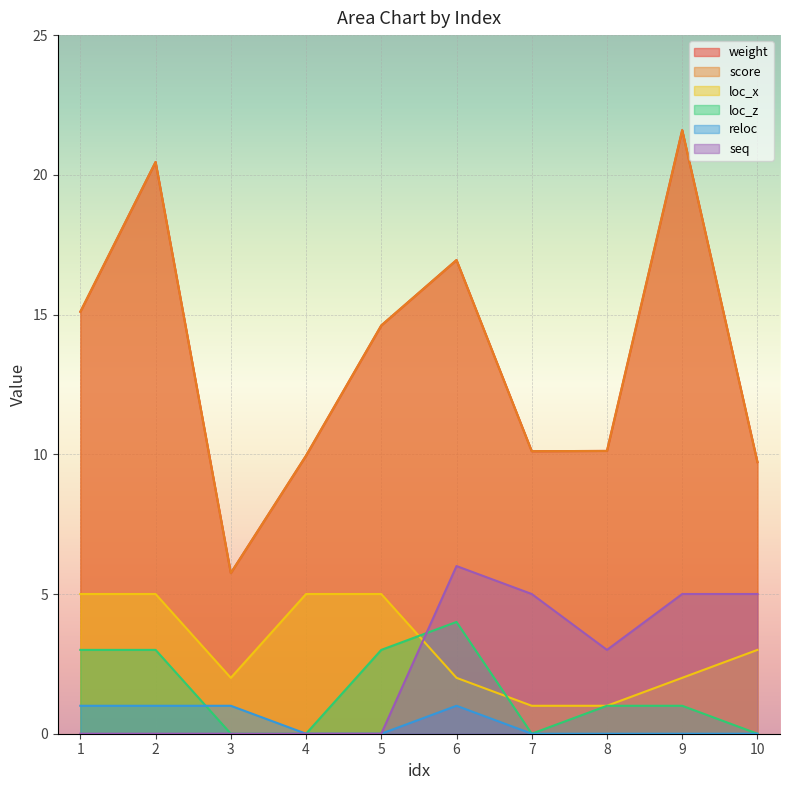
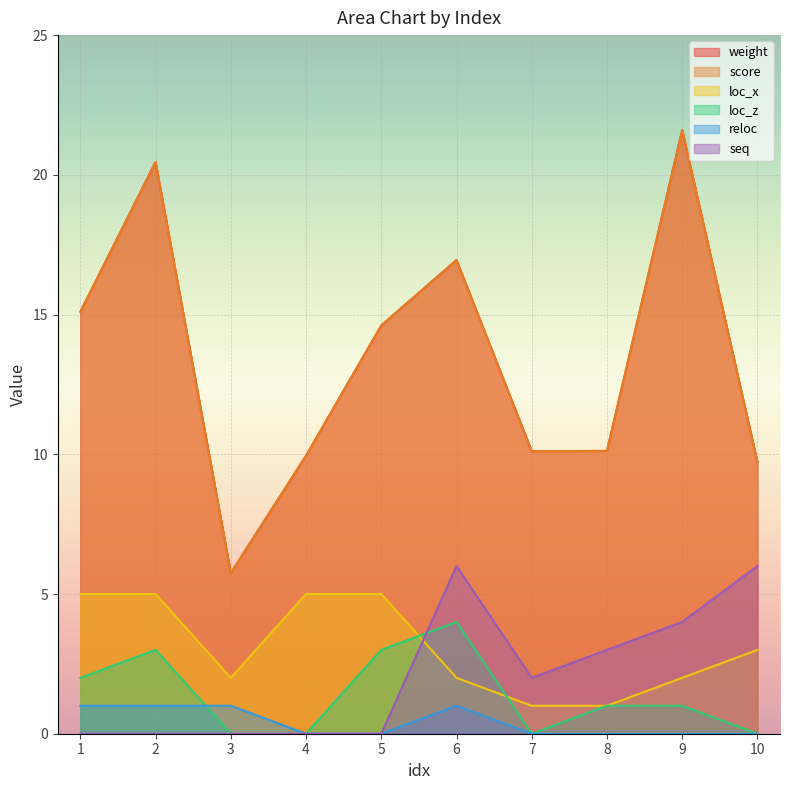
  {
    "loc_z": {
-     "1": 3,
+     "1": 2,
      "2": 3,
      "5": 3,
      "6": 4,
      "9": 1
    },
    "reloc": {
      "1": 1,
      "2": 1,
      "3": 1,
      "6": 1,
      "8": 0,
      "9": 0
    },
    "seq": {
      "1": 0,
      "2": 0,
      "6": 6,
-     "7": 5,
+     "7": 2,
      "8": 3,
-     "9": 5,
-     "10": 5
+     "9": 4,
+     "10": 6
    }
  }
